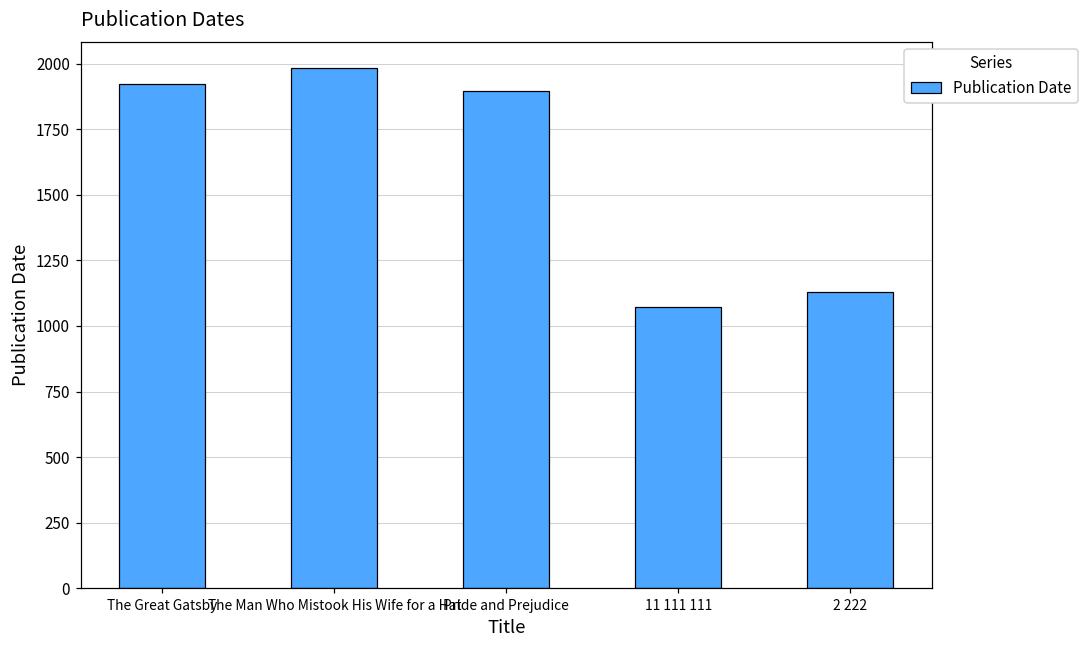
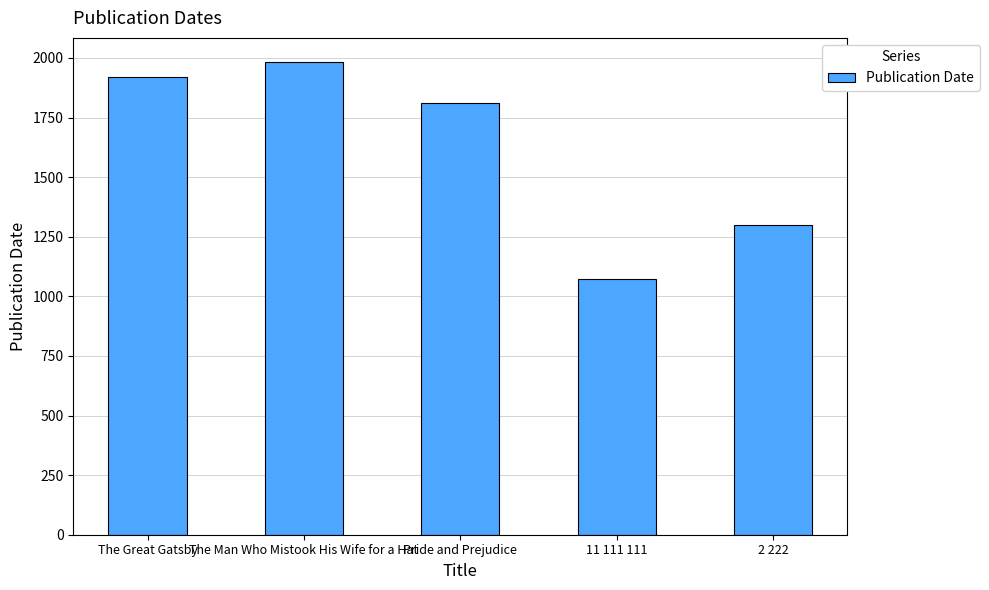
  {
    "The Great Gatsby": 1920,
    "The Man Who Mistook His Wife for a Hat": 1990,
-   "Pride and Prejudice": 1900,
+   "Pride and Prejudice": 1810,
    "11 111 111": 1070,
-   "2 222": 1130
+   "2 222": 1300
  }
